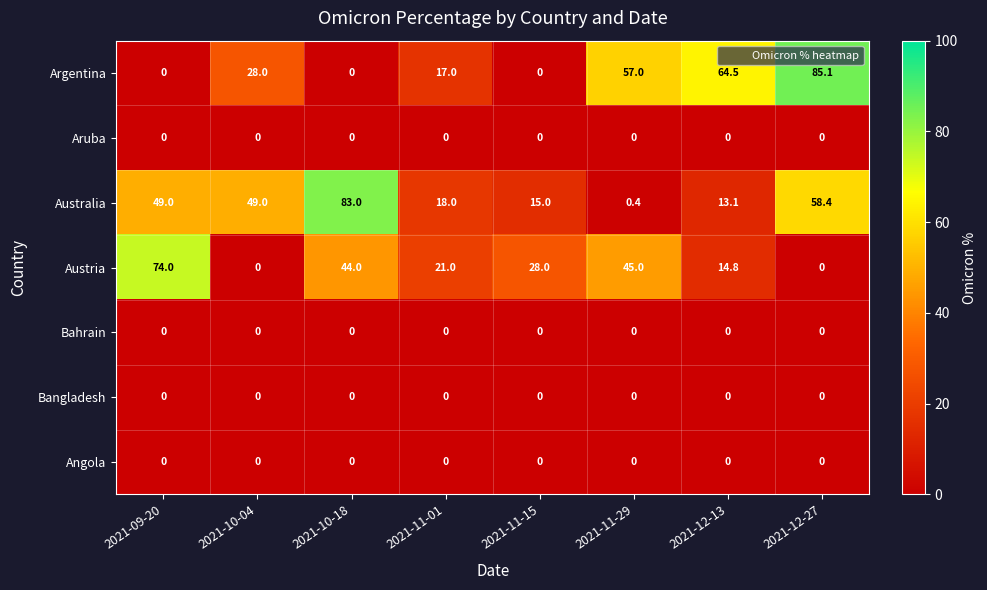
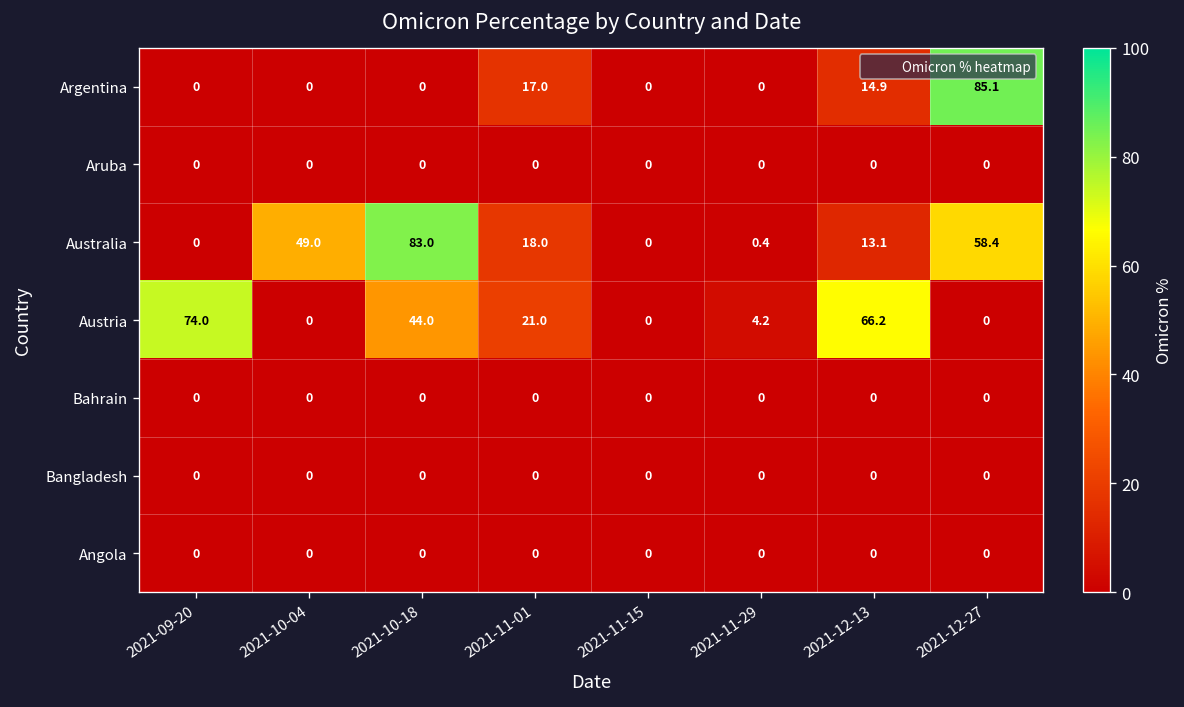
  {
    "Argentina": {
      "2021-09-20": 0,
-     "2021-10-04": 28.0,
+     "2021-10-04": 0,
      "2021-10-18": 0,
      "2021-11-01": 17.0,
      "2021-11-15": 0,
-     "2021-11-29": 57.0,
-     "2021-12-13": 64.5,
+     "2021-11-29": 0,
+     "2021-12-13": 14.9,
      "2021-12-27": 85.1
    },
    "Aruba": {
      "2021-09-20": 0,
      "2021-10-04": 0,
      "2021-10-18": 0,
      "2021-11-01": 0,
      "2021-11-15": 0,
      "2021-11-29": 0,
      "2021-12-13": 0,
      "2021-12-27": 0
    },
    "Australia": {
-     "2021-09-20": 49.0,
+     "2021-09-20": 0,
      "2021-10-04": 49.0,
      "2021-10-18": 83.0,
      "2021-11-01": 18.0,
-     "2021-11-15": 15.0,
+     "2021-11-15": 0,
      "2021-11-29": 0.4,
      "2021-12-13": 13.1,
      "2021-12-27": 58.4
    },
    "Austria": {
      "2021-09-20": 74.0,
      "2021-10-04": 0,
      "2021-10-18": 44.0,
      "2021-11-01": 21.0,
-     "2021-11-15": 28.0,
-     "2021-11-29": 45.0,
-     "2021-12-13": 14.8,
+     "2021-11-15": 0,
+     "2021-11-29": 4.2,
+     "2021-12-13": 66.2,
      "2021-12-27": 0
    },
    "Bahrain": {
      "2021-09-20": 0,
      "2021-10-04": 0,
      "2021-10-18": 0,
      "2021-11-01": 0,
      "2021-11-15": 0,
      "2021-11-29": 0,
      "2021-12-13": 0,
      "2021-12-27": 0
    },
    "Bangladesh": {
      "2021-09-20": 0,
      "2021-10-04": 0,
      "2021-10-18": 0,
      "2021-11-01": 0,
      "2021-11-15": 0,
      "2021-11-29": 0,
      "2021-12-13": 0,
      "2021-12-27": 0
    },
    "Angola": {
      "2021-09-20": 0,
      "2021-10-04": 0,
      "2021-10-18": 0,
      "2021-11-01": 0,
      "2021-11-15": 0,
      "2021-11-29": 0,
      "2021-12-13": 0,
      "2021-12-27": 0
    }
  }
